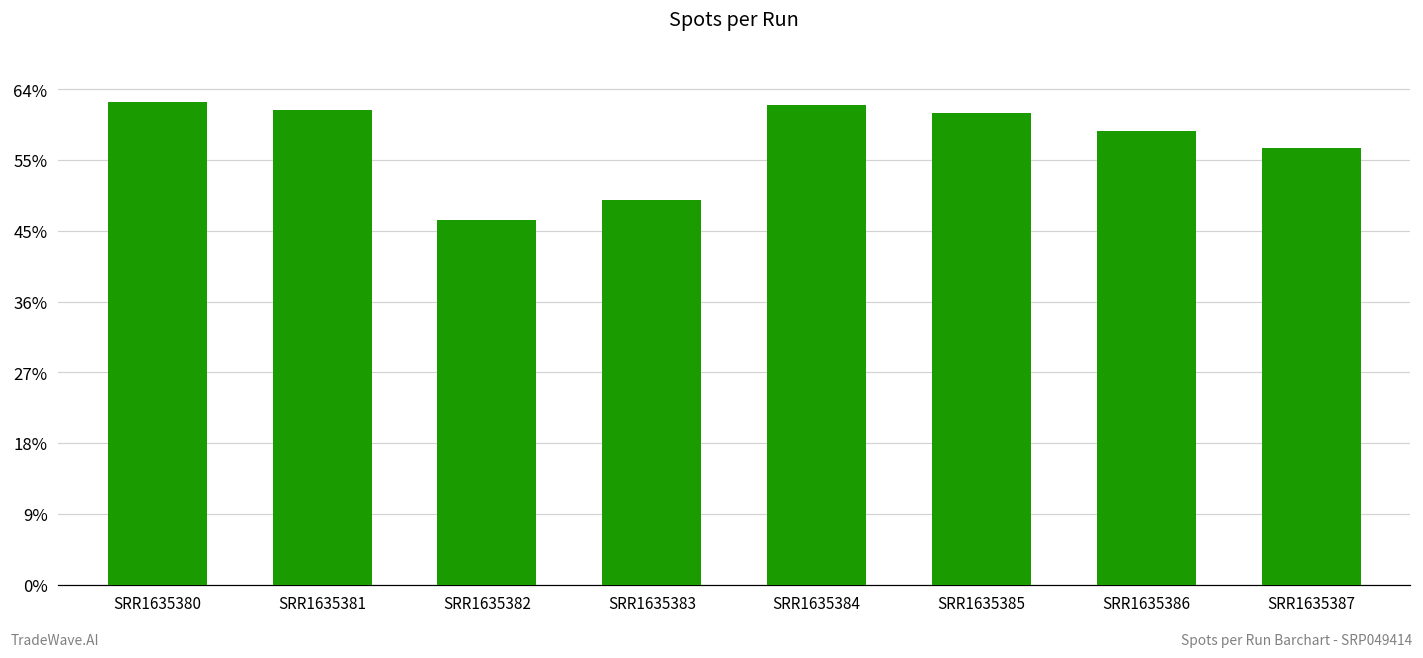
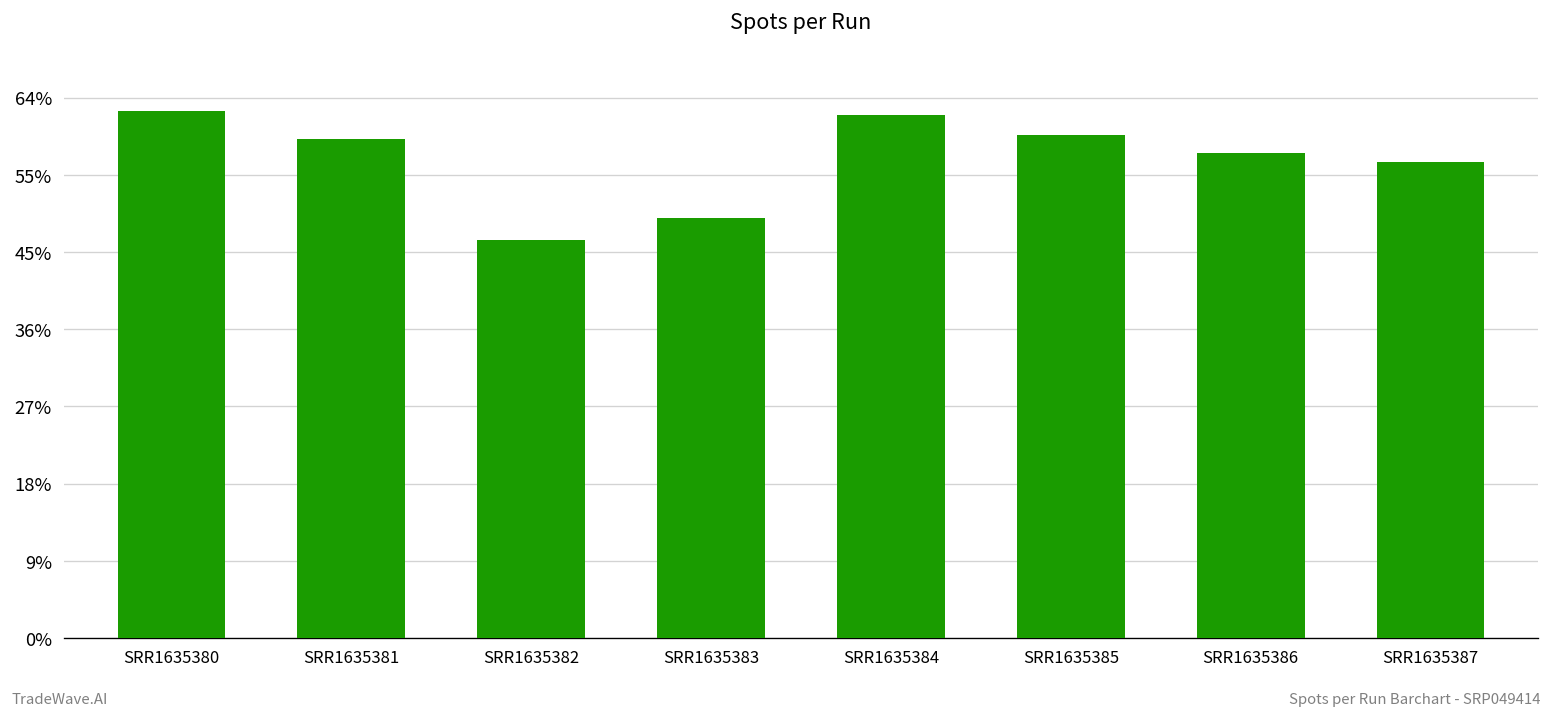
  {
    "SRR1635380": "62%",
-   "SRR1635381": "61%",
+   "SRR1635381": "59%",
    "SRR1635382": "47%",
    "SRR1635383": "50%",
    "SRR1635384": "62%",
-   "SRR1635385": "61%",
-   "SRR1635386": "59%",
+   "SRR1635385": "60%",
+   "SRR1635386": "57%",
    "SRR1635387": "56%"
  }
